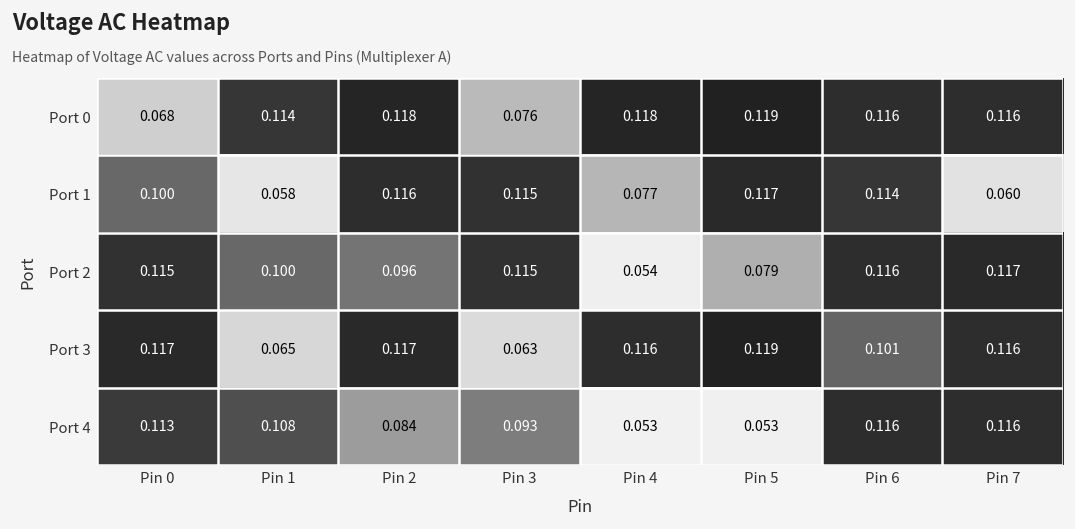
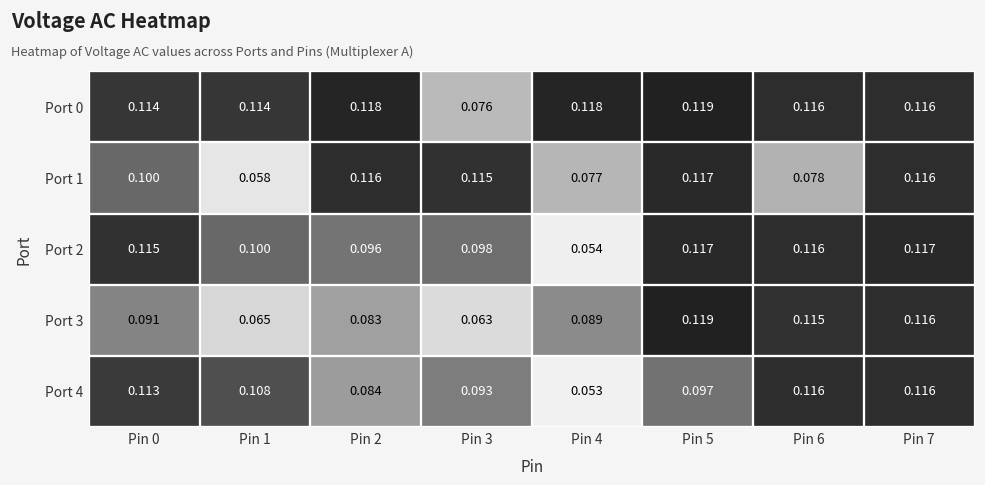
  {
    "Port 0": {
-     "Pin 0": 0.068,
+     "Pin 0": 0.114,
      "Pin 1": 0.114,
      "Pin 2": 0.118,
      "Pin 3": 0.076,
      "Pin 4": 0.118,
      "Pin 5": 0.119,
      "Pin 6": 0.116,
      "Pin 7": 0.116
    },
    "Port 1": {
      "Pin 0": 0.100,
      "Pin 1": 0.058,
      "Pin 2": 0.116,
      "Pin 3": 0.115,
      "Pin 4": 0.077,
      "Pin 5": 0.117,
-     "Pin 6": 0.114,
-     "Pin 7": 0.060
+     "Pin 6": 0.078,
+     "Pin 7": 0.116
    },
    "Port 2": {
      "Pin 0": 0.115,
      "Pin 1": 0.100,
      "Pin 2": 0.096,
-     "Pin 3": 0.115,
+     "Pin 3": 0.098,
      "Pin 4": 0.054,
-     "Pin 5": 0.079,
+     "Pin 5": 0.117,
      "Pin 6": 0.116,
      "Pin 7": 0.117
    },
    "Port 3": {
-     "Pin 0": 0.117,
+     "Pin 0": 0.091,
      "Pin 1": 0.065,
-     "Pin 2": 0.117,
+     "Pin 2": 0.083,
      "Pin 3": 0.063,
-     "Pin 4": 0.116,
+     "Pin 4": 0.089,
      "Pin 5": 0.119,
-     "Pin 6": 0.101,
+     "Pin 6": 0.115,
      "Pin 7": 0.116
    },
    "Port 4": {
      "Pin 0": 0.113,
      "Pin 1": 0.108,
      "Pin 2": 0.084,
      "Pin 3": 0.093,
      "Pin 4": 0.053,
-     "Pin 5": 0.053,
+     "Pin 5": 0.097,
      "Pin 6": 0.116,
      "Pin 7": 0.116
    }
  }
